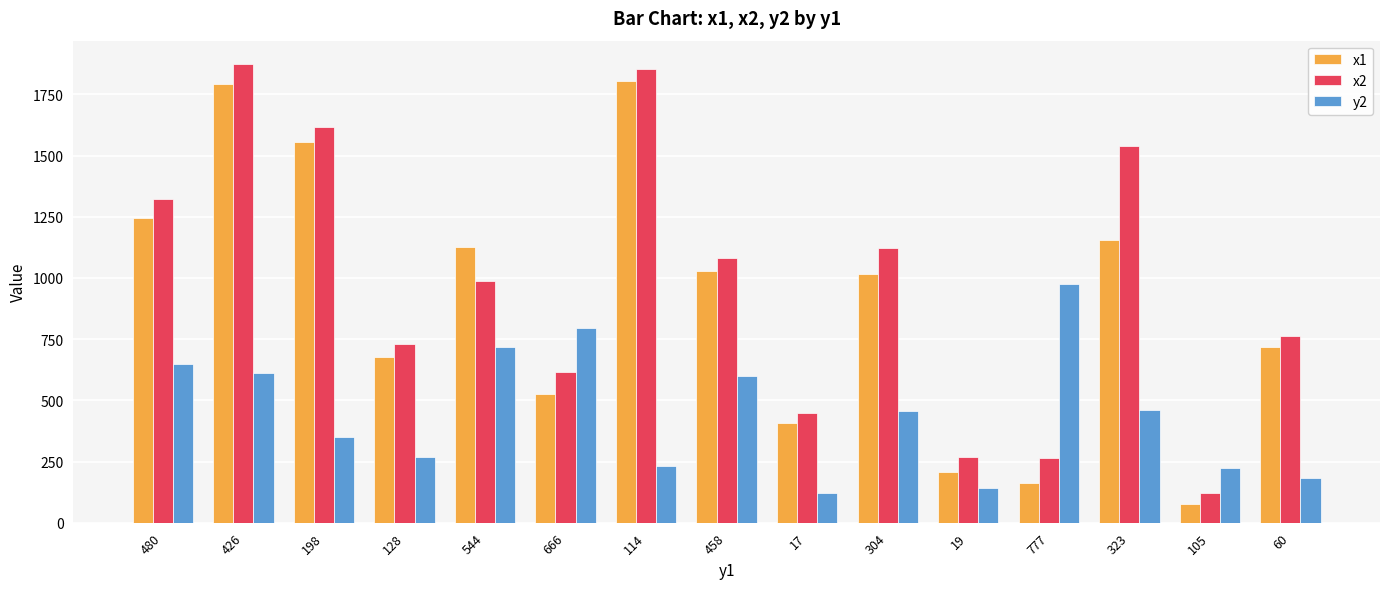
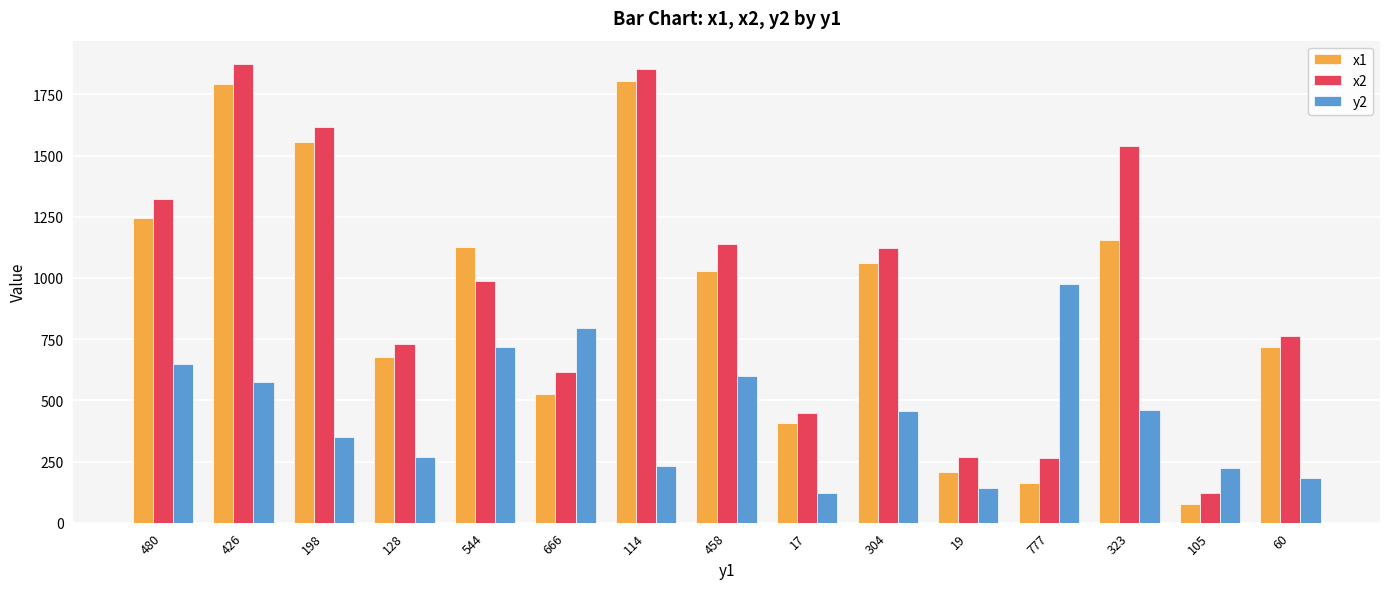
  {
    "x1": {
      "480": 1250,
      "426": 1790,
      "198": 1560,
      "128": 680,
      "544": 1130,
      "666": 530,
      "114": 1800,
      "458": 1030,
      "17": 410,
-     "304": 1020,
+     "304": 1060,
      "19": 210,
      "777": 160,
      "323": 1160,
      "105": 80,
      "60": 720
    },
    "x2": {
      "480": 1320,
      "426": 1880,
      "198": 1620,
      "128": 730,
      "544": 990,
      "666": 610,
      "114": 1860,
-     "458": 1080,
+     "458": 1140,
      "17": 450,
      "304": 1120,
      "19": 270,
      "777": 260,
      "323": 1540,
      "105": 120,
      "60": 760
    },
    "y2": {
      "480": 650,
-     "426": 610,
+     "426": 570,
      "198": 350,
      "128": 270,
      "544": 720,
      "666": 790,
      "114": 230,
      "458": 600,
      "17": 120,
      "304": 460,
      "19": 140,
      "777": 980,
      "323": 460,
      "105": 220,
      "60": 180
    }
  }
